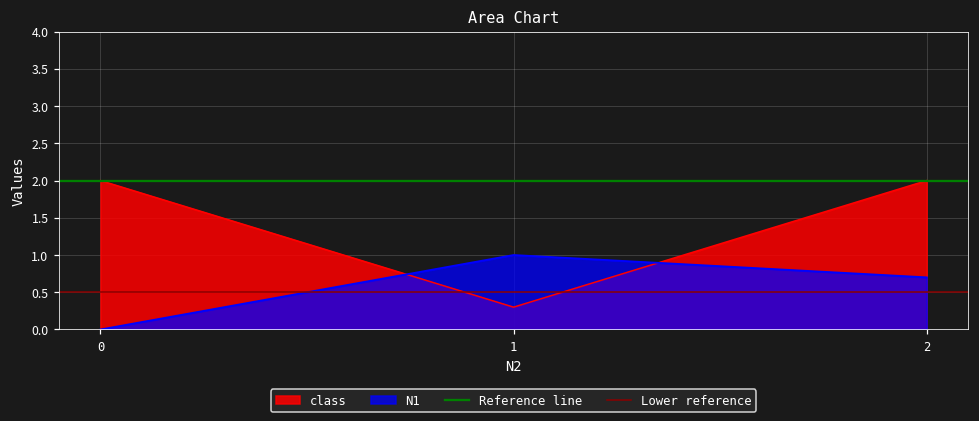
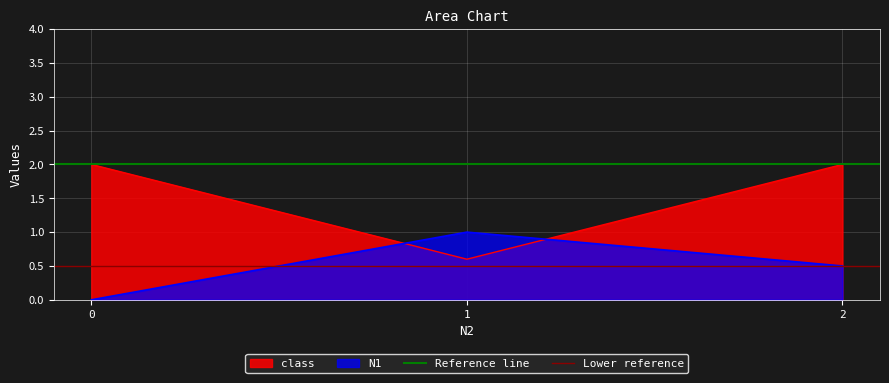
  {
    "class": {
      "0": 2.0,
-     "1": 0.3,
+     "1": 0.6,
      "2": 2.0
    },
    "N1": {
      "0": 0.0,
      "1": 1.0,
-     "2": 0.7
+     "2": 0.5
    }
  }
